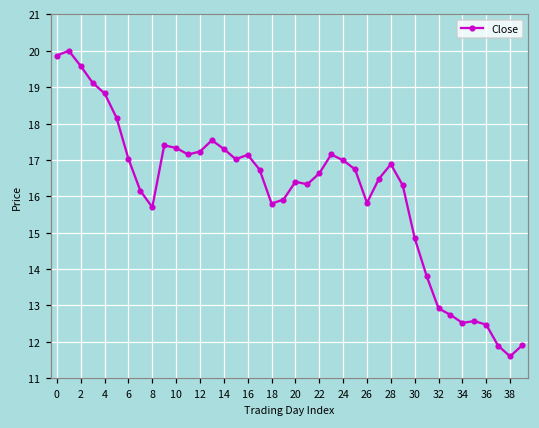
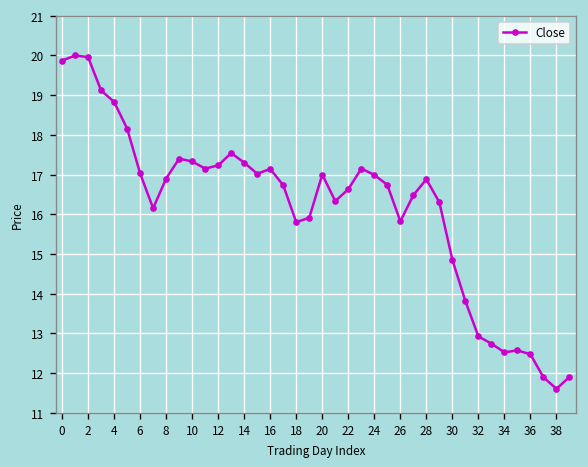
  {
    "0": 19.9,
-   "2": 19.6,
+   "2": 20.0,
    "4": 18.8,
    "6": 17.0,
-   "8": 15.7,
+   "8": 16.9,
    "10": 17.3,
    "12": 17.2,
    "14": 17.3,
    "16": 17.1,
    "18": 15.8,
-   "20": 16.4,
+   "20": 17.0,
    "22": 16.6,
    "24": 17.0,
    "26": 15.8,
    "28": 16.9,
    "30": 14.9,
    "32": 12.9,
    "34": 12.5,
    "36": 12.5,
    "38": 11.6
  }
